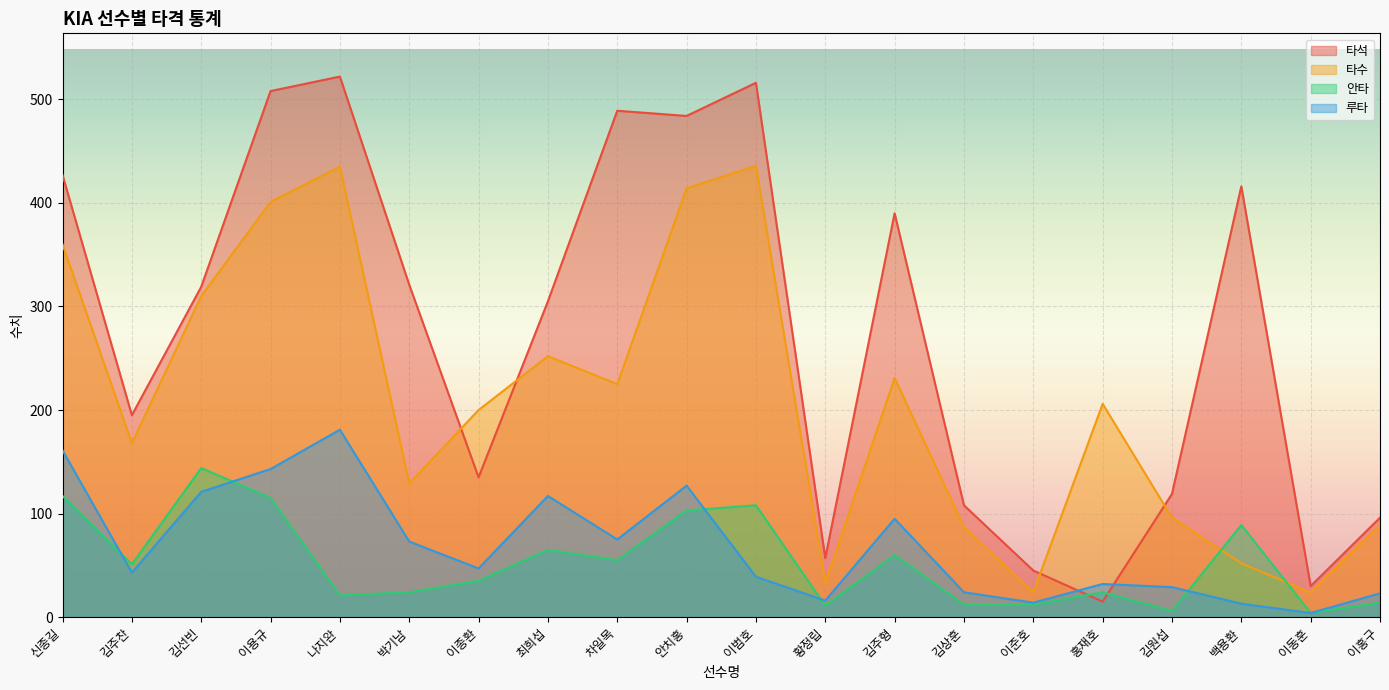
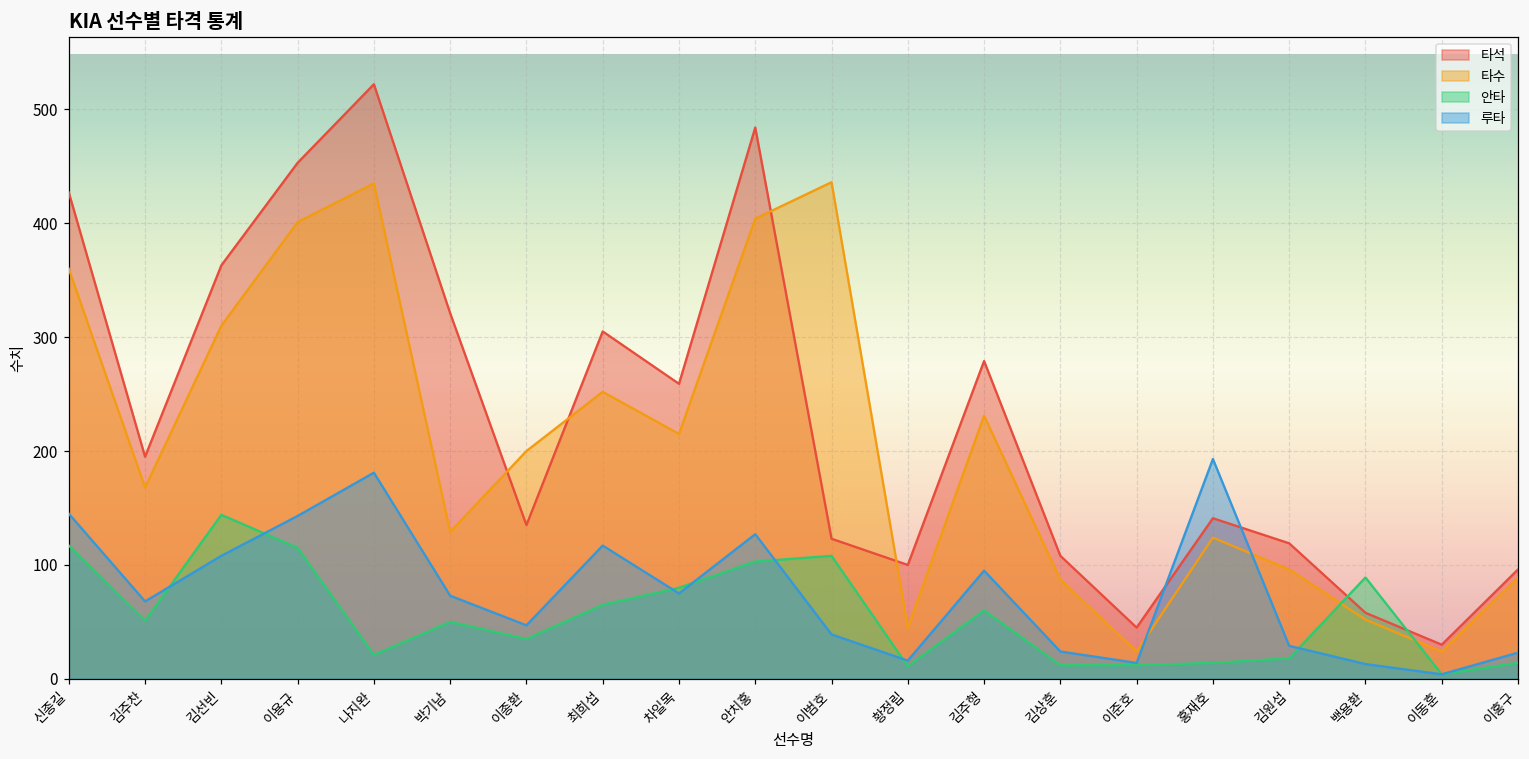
  {
    "타석": {
      "신종길": 427,
      "김주찬": 195,
-     "김선빈": 319,
-     "이용규": 508,
+     "김선빈": 363,
+     "이용규": 453,
      "나지완": 522,
      "박기남": 321,
      "이종환": 135,
      "최희섭": 305,
-     "차일목": 489,
+     "차일목": 259,
      "안치홍": 484,
-     "이범호": 516,
-     "황정립": 57,
-     "김주형": 390,
+     "이범호": 123,
+     "황정립": 100,
+     "김주형": 279,
      "김상훈": 108,
      "이준호": 45,
-     "홍재호": 15,
+     "홍재호": 141,
      "김원섭": 119,
-     "백용환": 416,
+     "백용환": 58,
      "이동훈": 30,
      "이홍구": 96
    },
    "타수": {
      "신종길": 360,
      "김주찬": 168,
      "김선빈": 310,
      "이용규": 401,
      "나지완": 435,
      "박기남": 129,
      "이종환": 200,
      "최희섭": 252,
-     "차일목": 225,
-     "안치홍": 414,
+     "차일목": 215,
+     "안치홍": 404,
      "이범호": 436,
-     "황정립": 33,
+     "황정립": 45,
      "김주형": 231,
      "김상훈": 87,
      "이준호": 24,
-     "홍재호": 206,
+     "홍재호": 124,
      "김원섭": 96,
      "백용환": 52,
      "이동훈": 24,
      "이홍구": 89
    },
    "안타": {
      "신종길": 117,
      "김주찬": 51,
      "김선빈": 144,
      "이용규": 115,
      "나지완": 21,
-     "박기남": 24,
+     "박기남": 50,
      "이종환": 35,
      "최희섭": 65,
-     "차일목": 55,
+     "차일목": 80,
      "안치홍": 103,
      "이범호": 108,
      "황정립": 11,
      "김주형": 60,
      "김상훈": 12,
-     "홍재호": 24,
-     "김원섭": 6,
+     "홍재호": 14,
+     "김원섭": 18,
      "백용환": 89,
      "이홍구": 14
    },
    "루타": {
-     "신종길": 161,
-     "김주찬": 43,
-     "김선빈": 121,
+     "신종길": 145,
+     "김주찬": 68,
+     "김선빈": 108,
      "이용규": 143,
      "나지완": 181,
      "박기남": 73,
      "이종환": 47,
      "최희섭": 117,
      "차일목": 75,
      "안치홍": 127,
      "이범호": 39,
      "황정립": 16,
      "김주형": 95,
      "김상훈": 24,
-     "홍재호": 32,
+     "홍재호": 193,
      "김원섭": 29,
      "백용환": 13,
      "이홍구": 23
    }
  }
